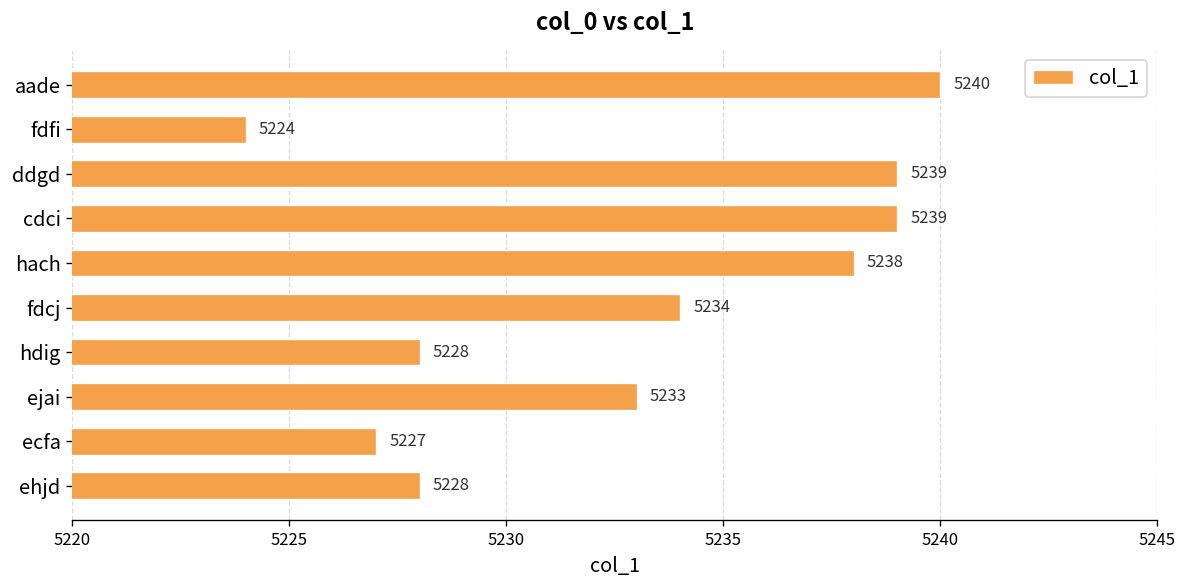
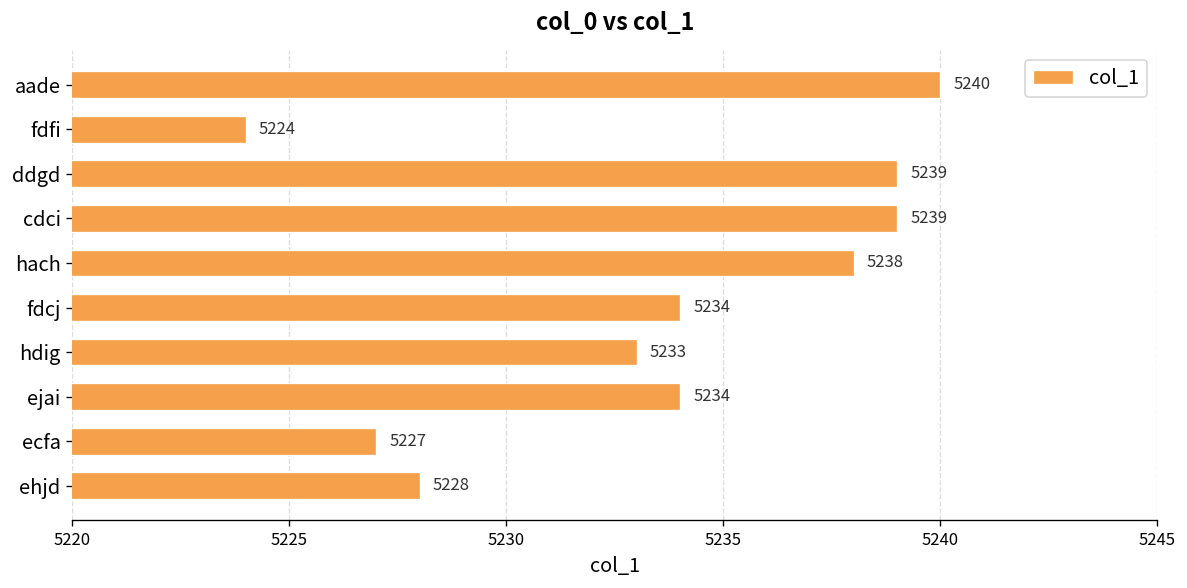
  {
    "aade": 5240,
    "fdfi": 5224,
    "ddgd": 5239,
    "cdci": 5239,
    "hach": 5238,
    "fdcj": 5234,
-   "hdig": 5228,
-   "ejai": 5233,
+   "hdig": 5233,
+   "ejai": 5234,
    "ecfa": 5227,
    "ehjd": 5228
  }
